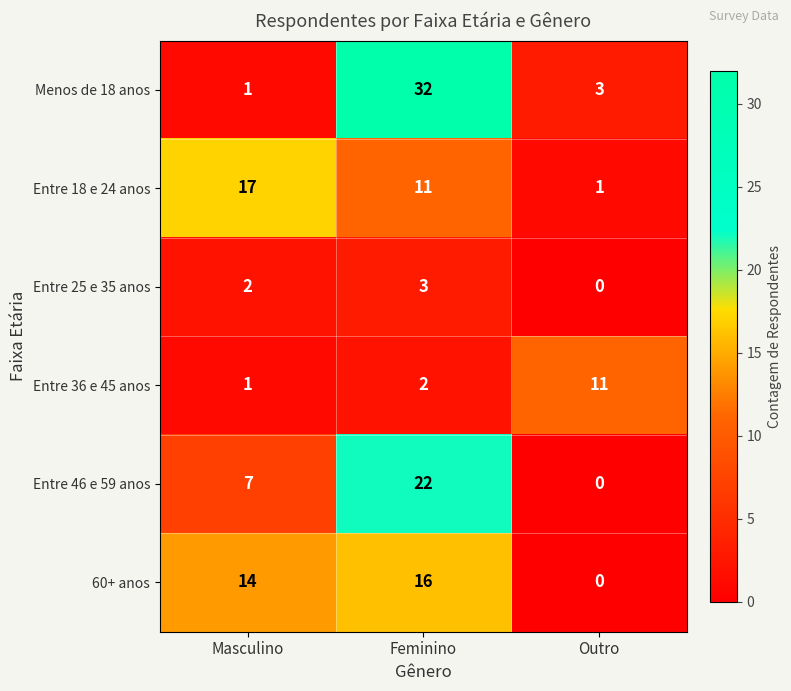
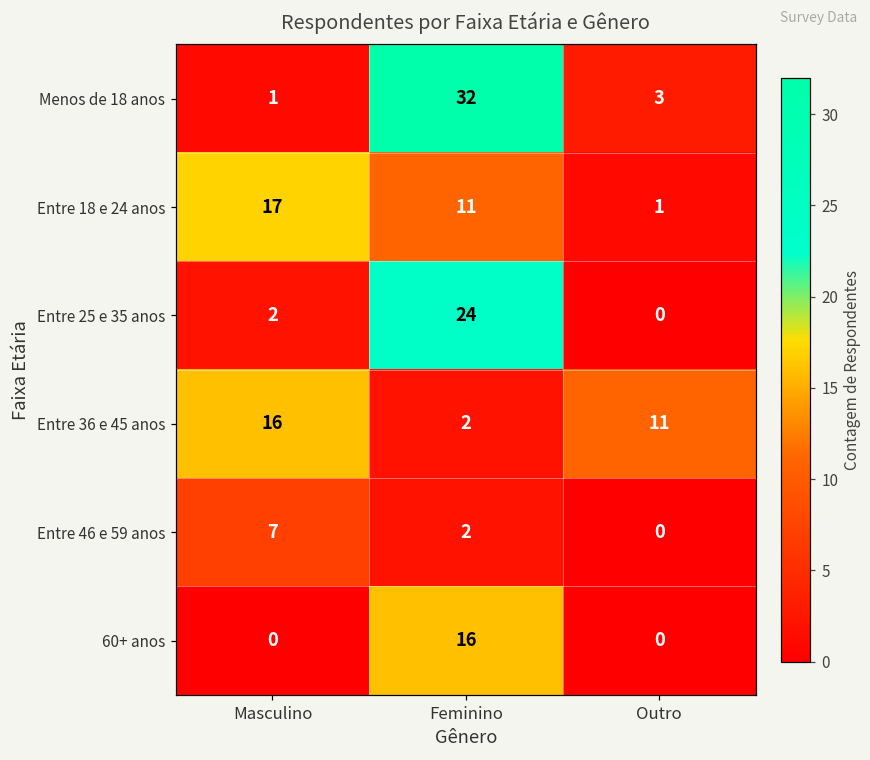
  {
    "Menos de 18 anos": {
      "Masculino": 1,
      "Feminino": 32,
      "Outro": 3
    },
    "Entre 18 e 24 anos": {
      "Masculino": 17,
      "Feminino": 11,
      "Outro": 1
    },
    "Entre 25 e 35 anos": {
      "Masculino": 2,
-     "Feminino": 3,
+     "Feminino": 24,
      "Outro": 0
    },
    "Entre 36 e 45 anos": {
-     "Masculino": 1,
+     "Masculino": 16,
      "Feminino": 2,
      "Outro": 11
    },
    "Entre 46 e 59 anos": {
      "Masculino": 7,
-     "Feminino": 22,
+     "Feminino": 2,
      "Outro": 0
    },
    "60+ anos": {
-     "Masculino": 14,
+     "Masculino": 0,
      "Feminino": 16,
      "Outro": 0
    }
  }
